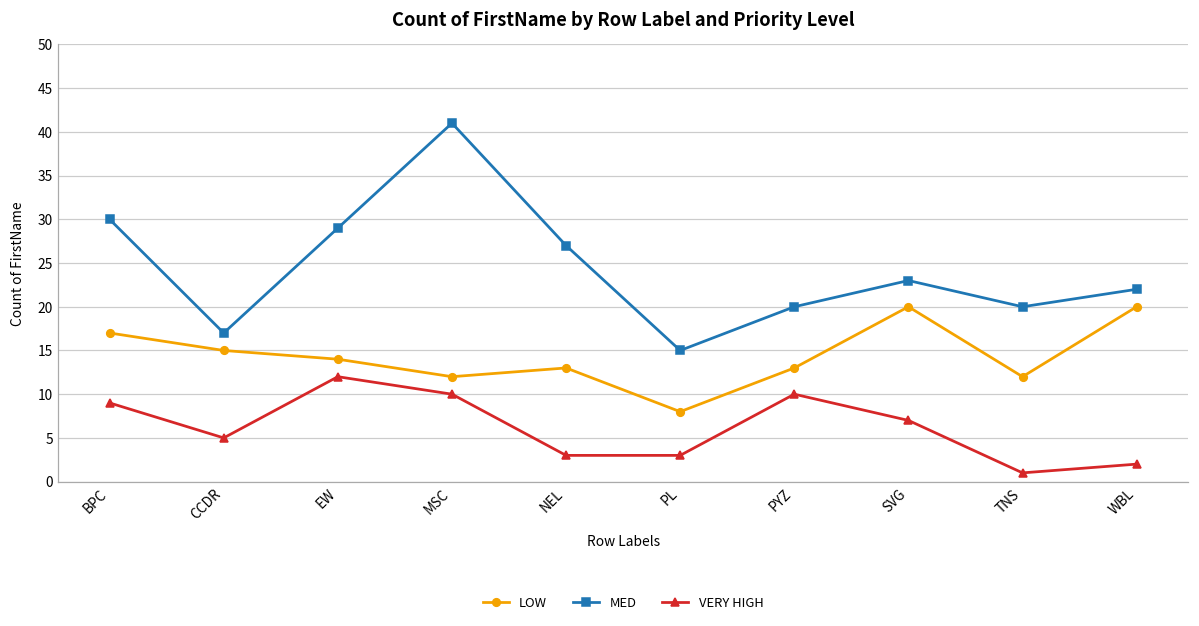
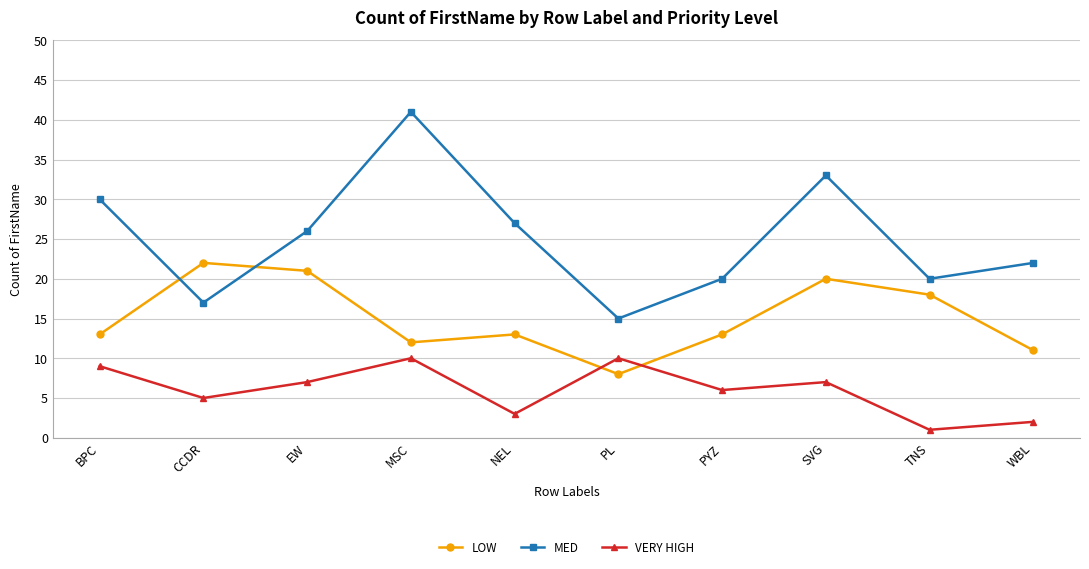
  {
    "LOW": {
-     "BPC": 17,
-     "CCDR": 15,
-     "EW": 14,
+     "BPC": 13,
+     "CCDR": 22,
+     "EW": 21,
      "MSC": 12,
      "NEL": 13,
      "PL": 8,
      "PYZ": 13,
      "SVG": 20,
-     "TNS": 12,
-     "WBL": 20
+     "TNS": 18,
+     "WBL": 11
    },
    "MED": {
      "BPC": 30,
      "CCDR": 17,
-     "EW": 29,
+     "EW": 26,
      "MSC": 41,
      "NEL": 27,
      "PL": 15,
      "PYZ": 20,
-     "SVG": 23,
+     "SVG": 33,
      "TNS": 20,
      "WBL": 22
    },
    "VERY HIGH": {
      "BPC": 9,
      "CCDR": 5,
-     "EW": 12,
+     "EW": 7,
      "MSC": 10,
      "NEL": 3,
-     "PL": 3,
-     "PYZ": 10,
+     "PL": 10,
+     "PYZ": 6,
      "SVG": 7,
      "TNS": 1,
      "WBL": 2
    }
  }
